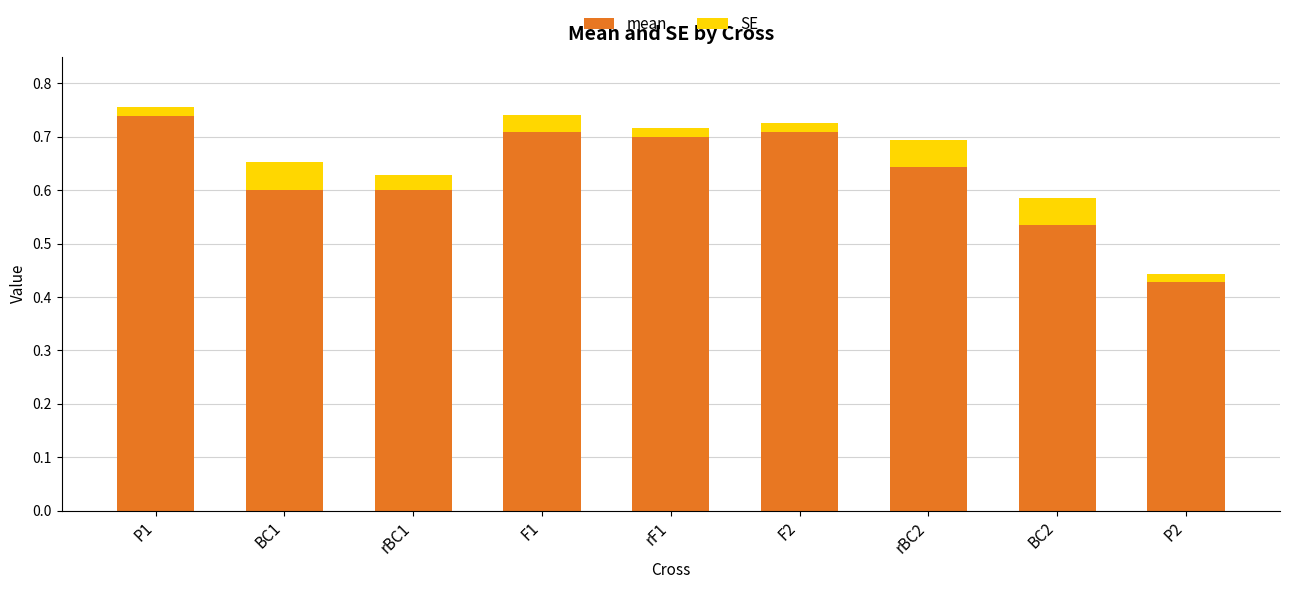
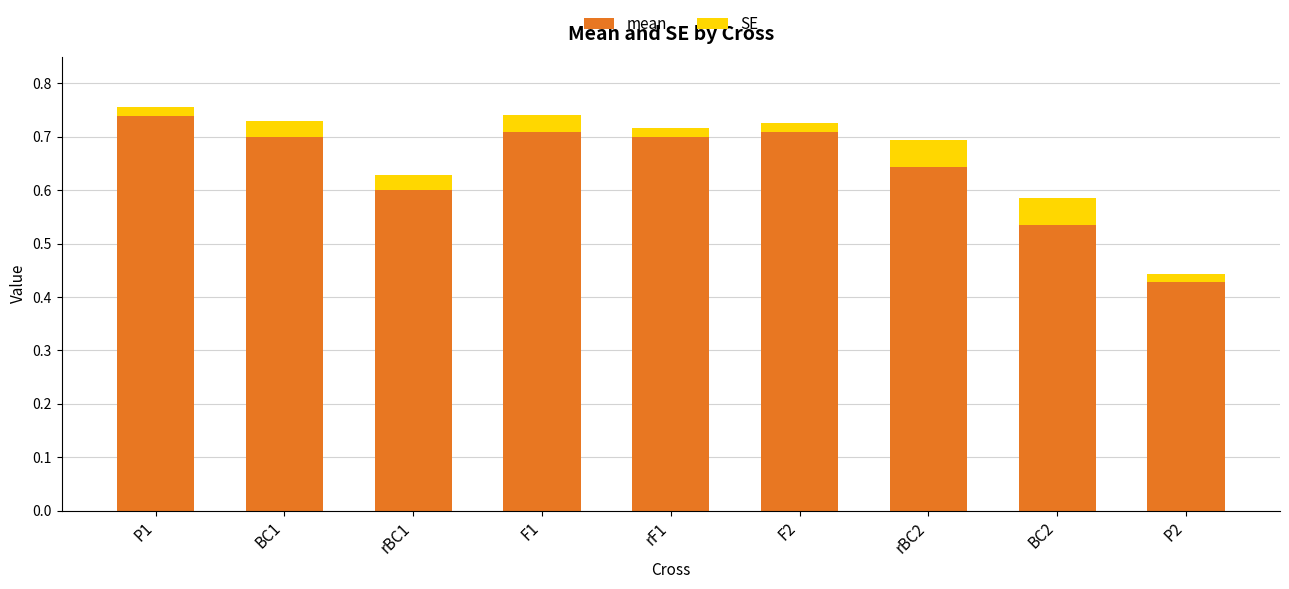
  {
    "mean": {
      "P1": 0.74,
-     "BC1": 0.6,
+     "BC1": 0.7,
      "rBC1": 0.6,
      "F1": 0.71,
      "rF1": 0.7,
      "F2": 0.71,
      "rBC2": 0.64,
      "BC2": 0.54,
      "P2": 0.43
    },
    "SE": {
      "P1": 0.02,
-     "BC1": 0.05,
+     "BC1": 0.03,
      "rBC1": 0.03,
      "F1": 0.03,
      "rF1": 0.02,
      "F2": 0.02,
      "rBC2": 0.05,
      "BC2": 0.05,
      "P2": 0.01
    }
  }
